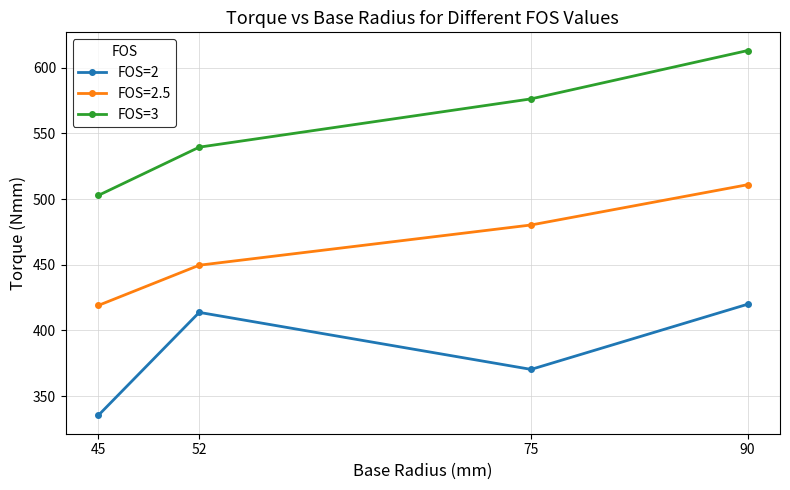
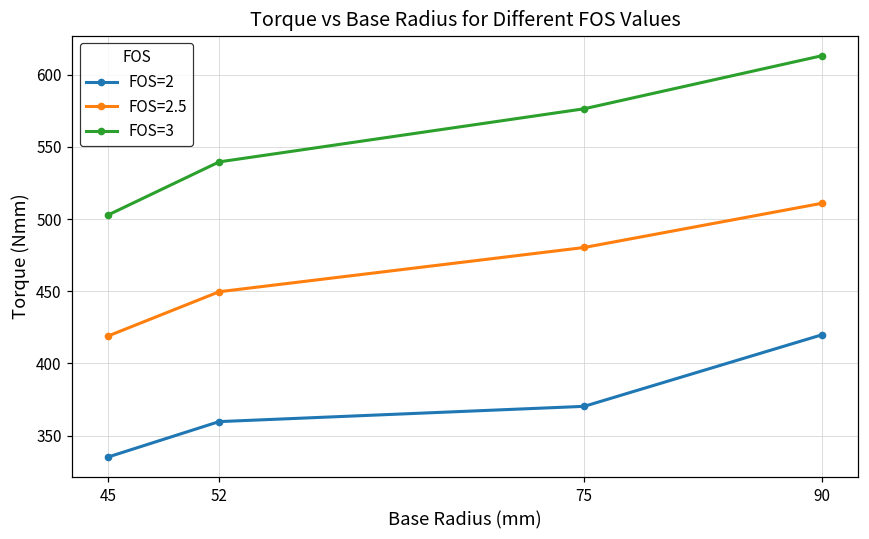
  {
    "FOS=2": {
      "45": 335,
-     "52": 414,
+     "52": 360,
      "75": 370,
      "90": 420
    },
    "FOS=2.5": {
      "45": 419,
      "52": 450,
      "75": 480,
      "90": 511
    },
    "FOS=3": {
      "45": 503,
      "52": 540,
      "75": 576,
      "90": 613
    }
  }
